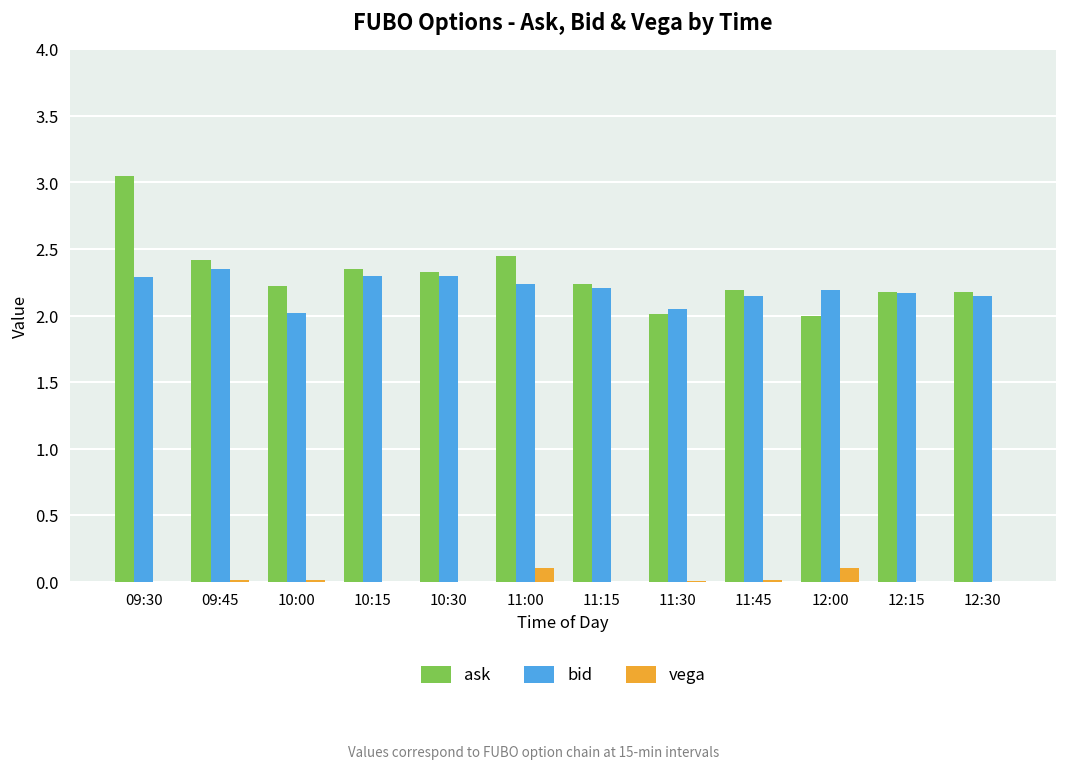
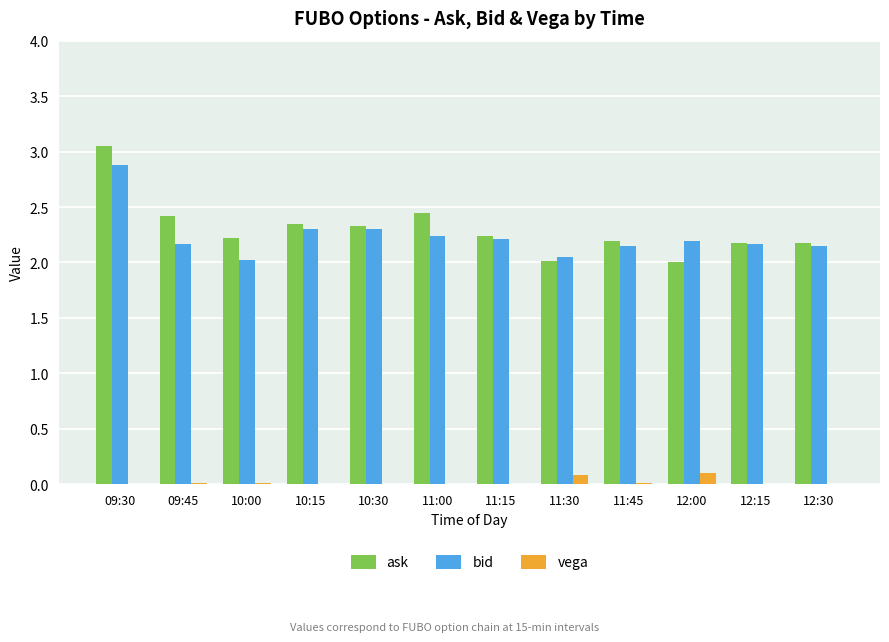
  {
    "ask": {
      "09:30": 3.05,
      "09:45": 2.42,
      "10:00": 2.22,
      "10:15": 2.35,
      "10:30": 2.33,
      "11:00": 2.45,
      "11:15": 2.24,
      "11:30": 2.01,
      "11:45": 2.19,
      "12:00": 2.00,
      "12:15": 2.18,
      "12:30": 2.18
    },
    "bid": {
-     "09:30": 2.29,
-     "09:45": 2.35,
+     "09:30": 2.88,
+     "09:45": 2.17,
      "10:00": 2.02,
      "10:15": 2.30,
      "10:30": 2.30,
      "11:00": 2.24,
      "11:15": 2.21,
      "11:30": 2.05,
      "11:45": 2.15,
      "12:00": 2.19,
      "12:15": 2.17,
      "12:30": 2.15
    },
    "vega": {
      "09:30": 0.00,
      "10:15": 0.00,
      "10:30": 0.00,
-     "11:00": 0.1,
+     "11:00": 0.0,
      "11:15": 0.00,
-     "11:30": 0.01,
+     "11:30": 0.09,
      "12:00": 0.10,
      "12:15": 0.00,
      "12:30": 0.00
    }
  }
